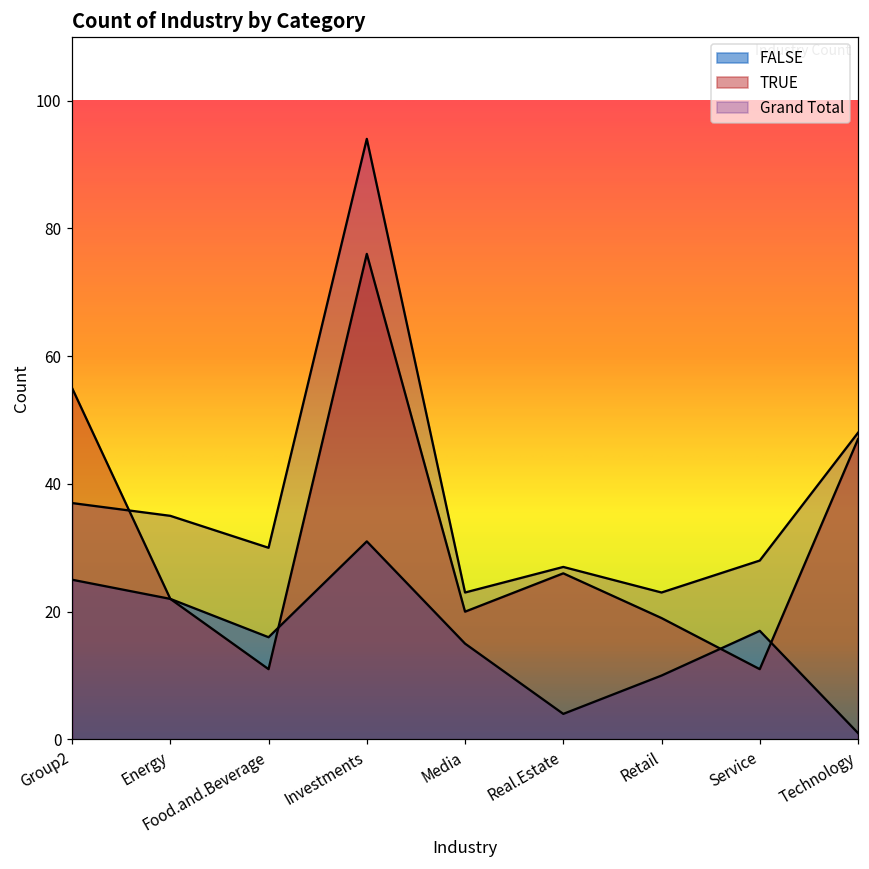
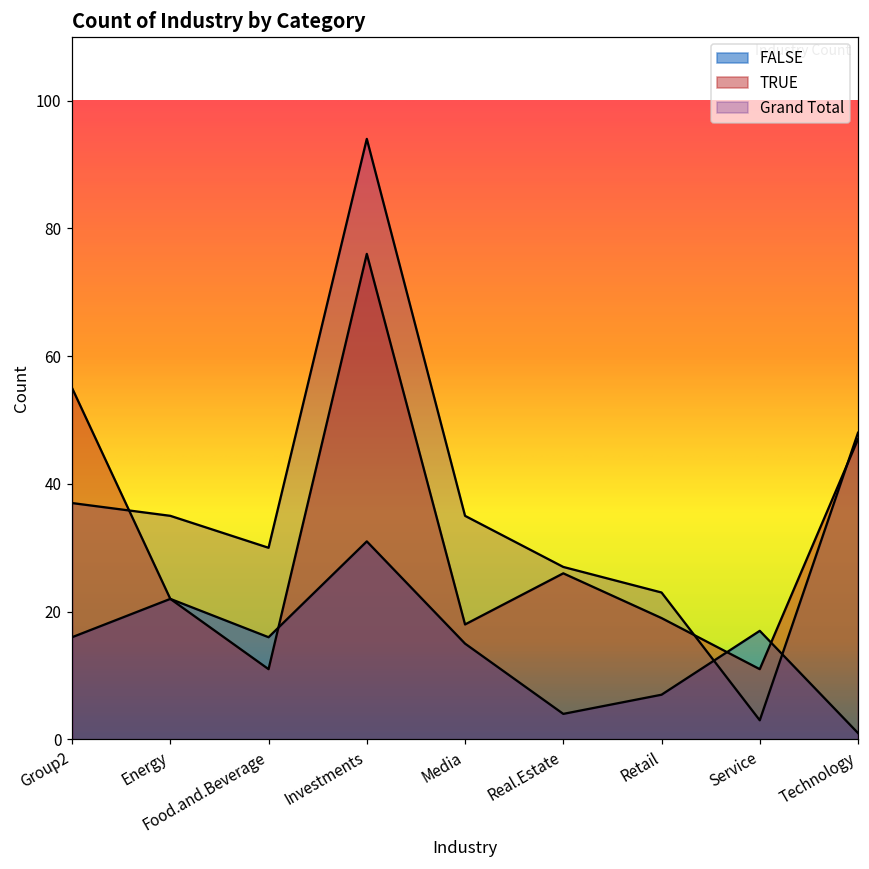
  {
    "FALSE": {
-     "Group2": 25,
+     "Group2": 16,
      "Food.and.Beverage": 16,
      "Investments": 31,
      "Media": 15,
      "Real.Estate": 4,
-     "Retail": 10,
+     "Retail": 7,
      "Service": 17,
      "Technology": 1
    },
    "TRUE": {
      "Group2": 55,
      "Food.and.Beverage": 11,
      "Investments": 76,
-     "Media": 20,
+     "Media": 18,
      "Real.Estate": 26,
      "Retail": 19,
      "Service": 11,
      "Technology": 47
    },
    "Grand Total": {
      "Group2": 37,
      "Energy": 35,
      "Food.and.Beverage": 30,
      "Investments": 94,
-     "Media": 23,
+     "Media": 35,
      "Real.Estate": 27,
      "Retail": 23,
-     "Service": 28,
+     "Service": 3,
      "Technology": 48
    }
  }
